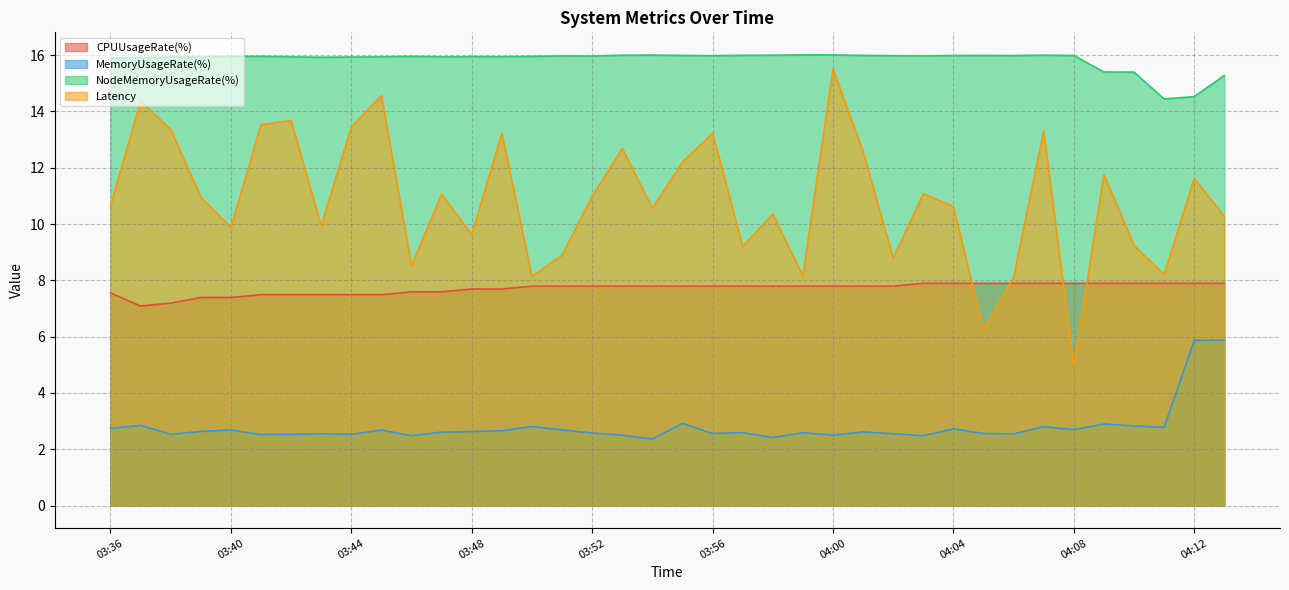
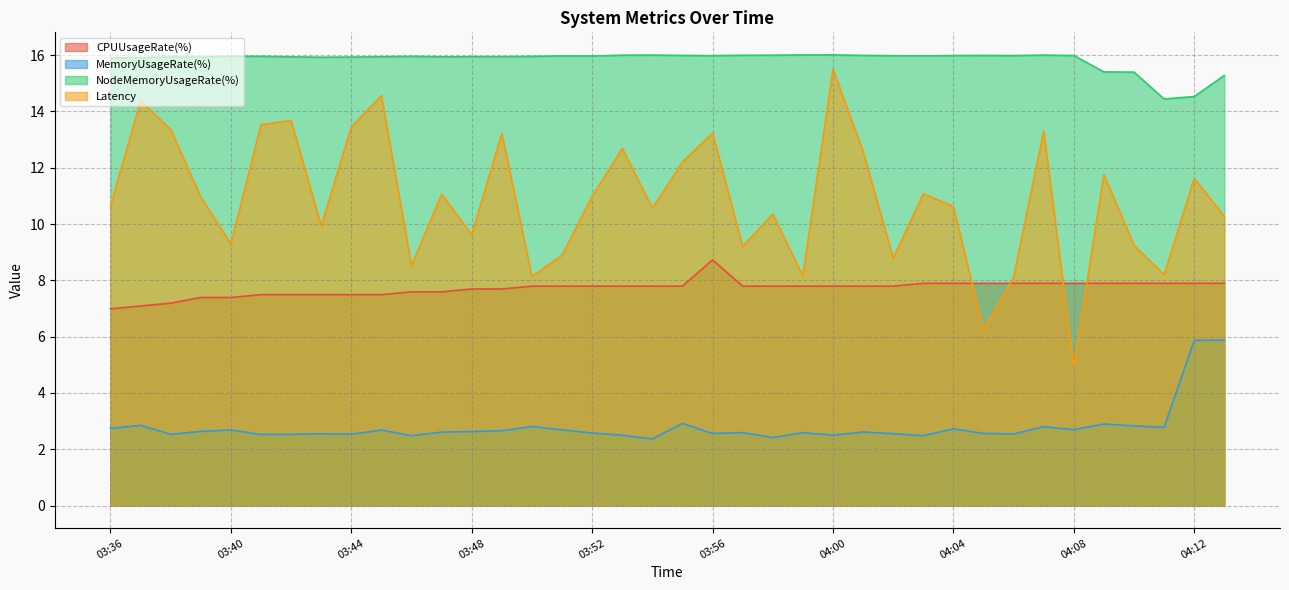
  {
    "CPUUsageRate(%)": {
-     "03:36": 7.6,
+     "03:36": 7.0,
      "03:40": 7.4,
      "03:44": 7.5,
      "03:48": 7.7,
      "03:52": 7.8,
-     "03:56": 7.8,
+     "03:56": 8.7,
      "04:00": 7.8,
      "04:04": 7.9,
      "04:08": 7.9,
      "04:12": 7.9
    },
    "MemoryUsageRate(%)": {
      "03:36": 2.7,
      "03:40": 2.7,
      "03:44": 2.5,
      "03:48": 2.6,
      "03:52": 2.6,
      "03:56": 2.6,
      "04:00": 2.5,
      "04:04": 2.7,
      "04:08": 2.7,
      "04:12": 5.9
    },
    "NodeMemoryUsageRate(%)": {
      "03:44": 15.9,
      "03:48": 15.9,
      "03:52": 16.0,
      "03:56": 16.0,
      "04:00": 16.0,
      "04:04": 16.0,
      "04:08": 16.0,
      "04:12": 14.5
    },
    "Latency": {
      "03:36": 10.7,
-     "03:40": 9.9,
+     "03:40": 9.3,
      "03:44": 13.5,
      "03:48": 9.6,
      "03:52": 11.0,
      "03:56": 13.2,
      "04:00": 15.5,
      "04:04": 10.6,
      "04:08": 4.9,
      "04:12": 11.6
    }
  }
